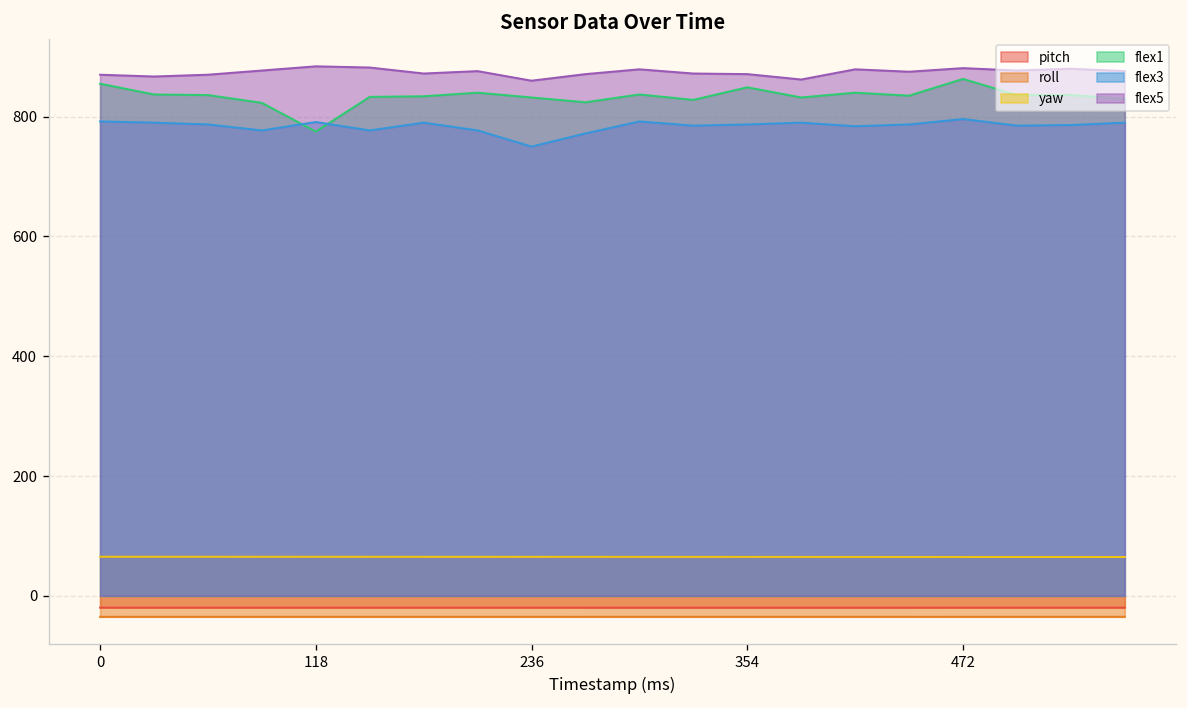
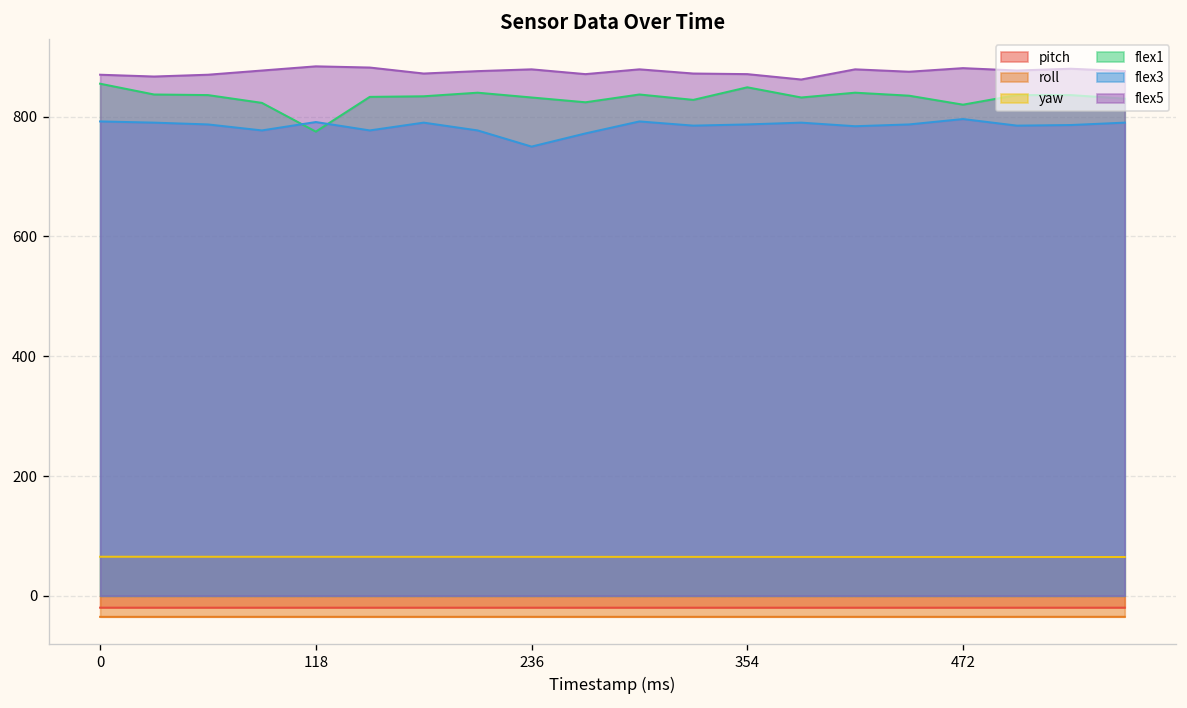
  {
    "flex1": {
      "0": 860,
      "118": 780,
      "236": 830,
      "354": 850,
-     "472": 860
+     "472": 820
    },
    "flex3": {
      "0": 790,
      "118": 790,
      "236": 750,
      "354": 790,
      "472": 800
    },
    "flex5": {
      "0": 870,
      "118": 880,
-     "236": 860,
+     "236": 880,
      "354": 870,
      "472": 880
    }
  }
